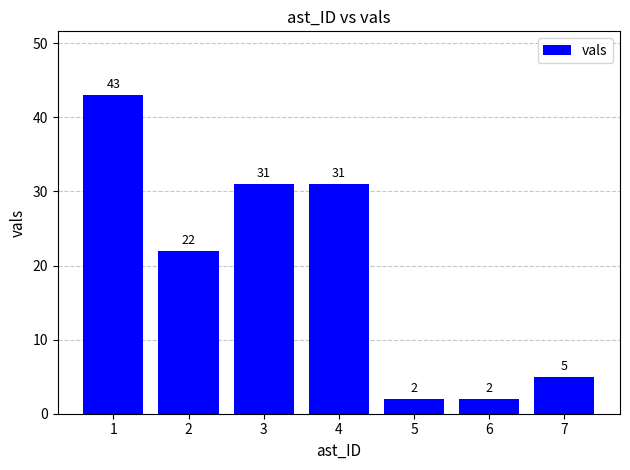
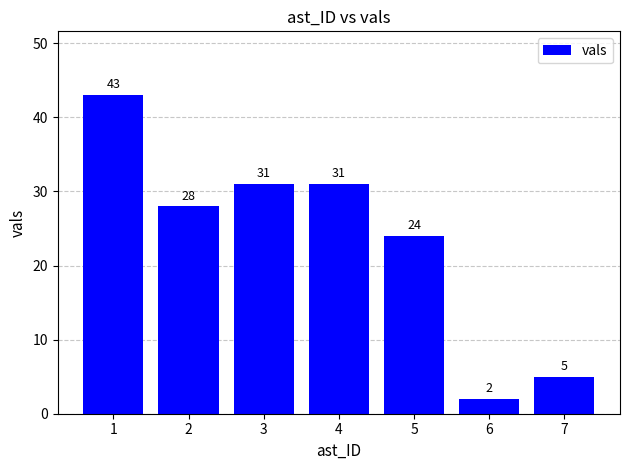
  {
    "1": 43,
-   "2": 22,
+   "2": 28,
    "3": 31,
    "4": 31,
-   "5": 2,
+   "5": 24,
    "6": 2,
    "7": 5
  }
